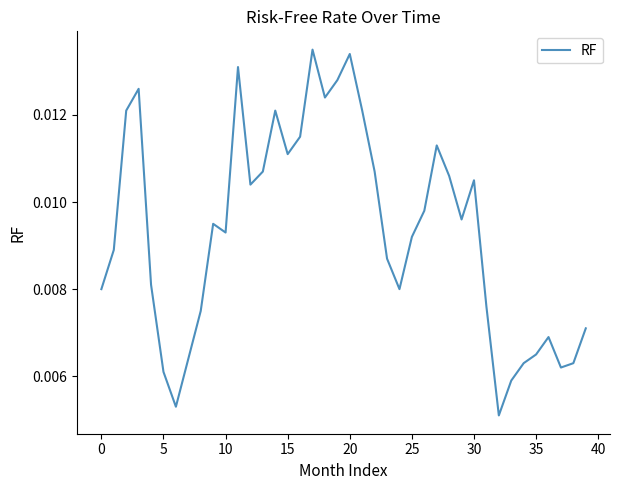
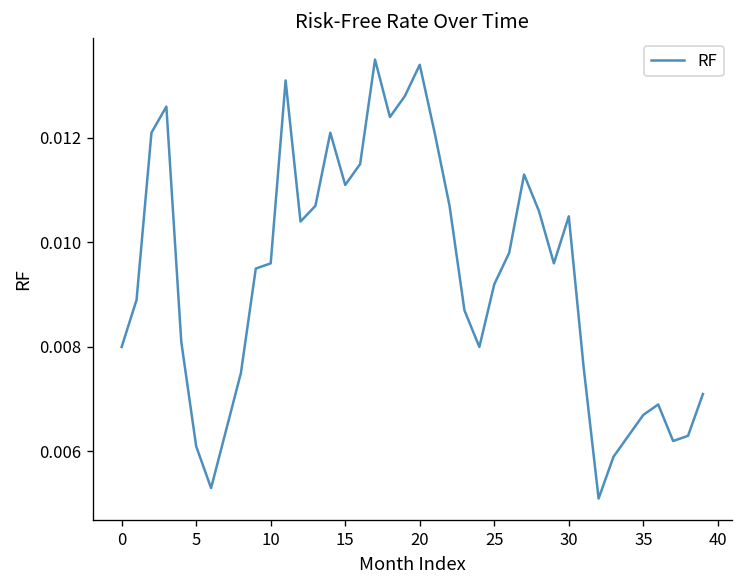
  {
    "0": 0.0080,
    "5": 0.0061,
-   "10": 0.0093,
+   "10": 0.0096,
    "15": 0.0111,
    "20": 0.0134,
    "25": 0.0092,
    "30": 0.0105,
-   "35": 0.0065
+   "35": 0.0067
  }
